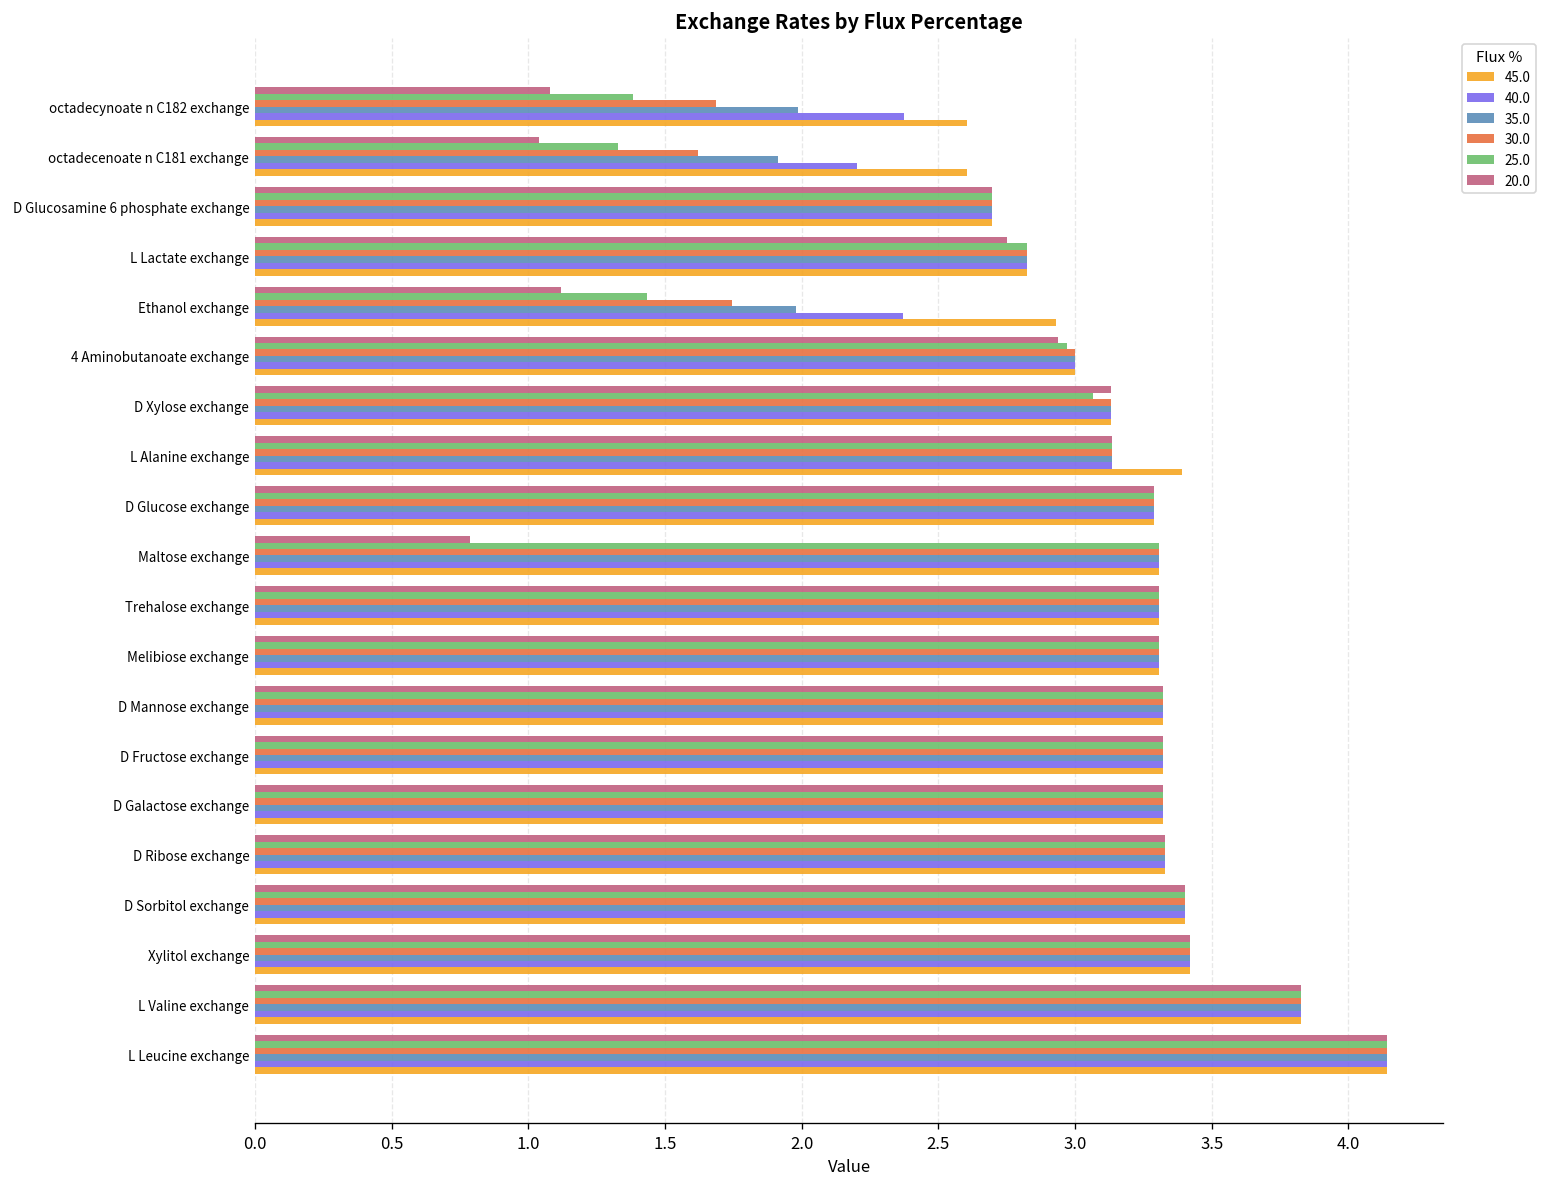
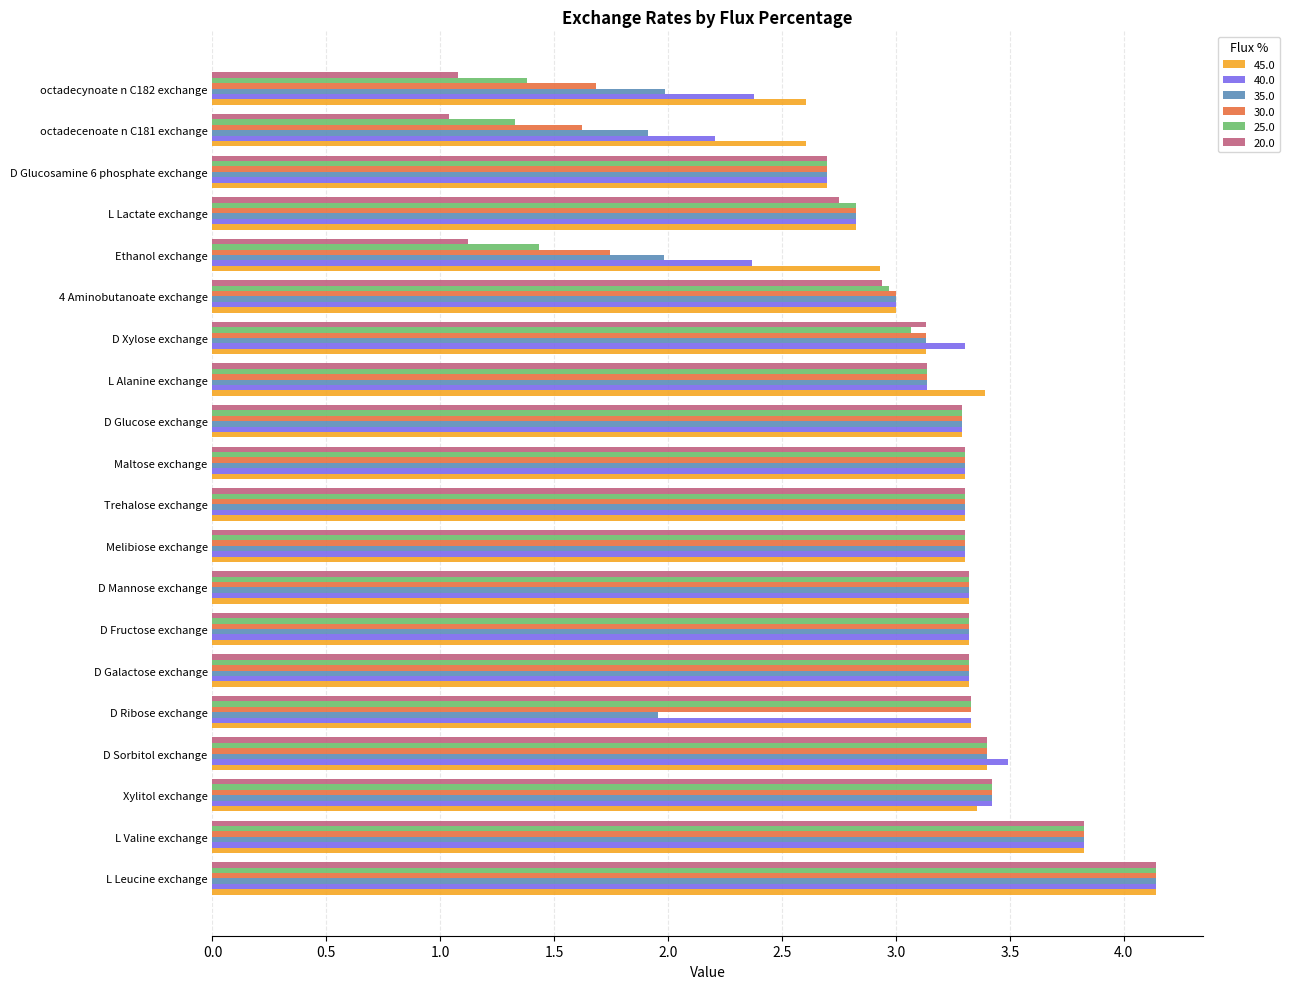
  {
    "45.0": {
      "octadecynoate n C182 exchange": 2.60,
      "octadecenoate n C181 exchange": 2.60,
      "D Glucosamine 6 phosphate exchange": 2.70,
      "L Lactate exchange": 2.82,
      "Ethanol exchange": 2.93,
      "4 Aminobutanoate exchange": 3.00,
      "D Xylose exchange": 3.13,
      "L Alanine exchange": 3.39,
      "D Glucose exchange": 3.29,
      "Maltose exchange": 3.31,
      "Trehalose exchange": 3.31,
      "Melibiose exchange": 3.31,
      "D Mannose exchange": 3.32,
      "D Fructose exchange": 3.32,
      "D Galactose exchange": 3.32,
      "D Ribose exchange": 3.33,
      "D Sorbitol exchange": 3.40,
-     "Xylitol exchange": 3.42,
+     "Xylitol exchange": 3.36,
      "L Valine exchange": 3.83,
      "L Leucine exchange": 4.14
    },
    "40.0": {
      "octadecynoate n C182 exchange": 2.38,
      "octadecenoate n C181 exchange": 2.20,
      "D Glucosamine 6 phosphate exchange": 2.70,
      "L Lactate exchange": 2.82,
      "Ethanol exchange": 2.37,
      "4 Aminobutanoate exchange": 3.00,
-     "D Xylose exchange": 3.13,
+     "D Xylose exchange": 3.30,
      "L Alanine exchange": 3.14,
      "D Glucose exchange": 3.29,
      "Maltose exchange": 3.31,
      "Trehalose exchange": 3.31,
      "Melibiose exchange": 3.31,
      "D Mannose exchange": 3.32,
      "D Fructose exchange": 3.32,
      "D Galactose exchange": 3.32,
      "D Ribose exchange": 3.33,
-     "D Sorbitol exchange": 3.40,
+     "D Sorbitol exchange": 3.49,
      "Xylitol exchange": 3.42,
      "L Valine exchange": 3.83,
      "L Leucine exchange": 4.14
    },
    "35.0": {
      "octadecynoate n C182 exchange": 1.99,
      "octadecenoate n C181 exchange": 1.91,
      "D Glucosamine 6 phosphate exchange": 2.70,
      "L Lactate exchange": 2.82,
      "Ethanol exchange": 1.98,
      "4 Aminobutanoate exchange": 3.00,
      "D Xylose exchange": 3.13,
      "L Alanine exchange": 3.14,
      "D Glucose exchange": 3.29,
      "Maltose exchange": 3.31,
      "Trehalose exchange": 3.31,
      "Melibiose exchange": 3.31,
      "D Mannose exchange": 3.32,
      "D Fructose exchange": 3.32,
      "D Galactose exchange": 3.32,
-     "D Ribose exchange": 3.33,
+     "D Ribose exchange": 1.96,
      "D Sorbitol exchange": 3.40,
      "Xylitol exchange": 3.42,
      "L Valine exchange": 3.83,
      "L Leucine exchange": 4.14
    },
    "30.0": {
      "octadecynoate n C182 exchange": 1.68,
      "octadecenoate n C181 exchange": 1.62,
      "D Glucosamine 6 phosphate exchange": 2.70,
      "L Lactate exchange": 2.82,
      "Ethanol exchange": 1.74,
      "4 Aminobutanoate exchange": 3.00,
      "D Xylose exchange": 3.13,
      "L Alanine exchange": 3.14,
      "D Glucose exchange": 3.29,
      "Maltose exchange": 3.31,
      "Trehalose exchange": 3.31,
      "Melibiose exchange": 3.31,
      "D Mannose exchange": 3.32,
      "D Fructose exchange": 3.32,
      "D Galactose exchange": 3.32,
      "D Ribose exchange": 3.33,
      "D Sorbitol exchange": 3.40,
      "Xylitol exchange": 3.42,
      "L Valine exchange": 3.83,
      "L Leucine exchange": 4.14
    },
    "25.0": {
      "octadecynoate n C182 exchange": 1.38,
      "octadecenoate n C181 exchange": 1.33,
      "D Glucosamine 6 phosphate exchange": 2.70,
      "L Lactate exchange": 2.82,
      "Ethanol exchange": 1.43,
      "4 Aminobutanoate exchange": 2.97,
      "D Xylose exchange": 3.07,
      "L Alanine exchange": 3.14,
      "D Glucose exchange": 3.29,
      "Maltose exchange": 3.31,
      "Trehalose exchange": 3.31,
      "Melibiose exchange": 3.31,
      "D Mannose exchange": 3.32,
      "D Fructose exchange": 3.32,
      "D Galactose exchange": 3.32,
      "D Ribose exchange": 3.33,
      "D Sorbitol exchange": 3.40,
      "Xylitol exchange": 3.42,
      "L Valine exchange": 3.83,
      "L Leucine exchange": 4.14
    },
    "20.0": {
      "octadecynoate n C182 exchange": 1.08,
      "octadecenoate n C181 exchange": 1.04,
      "D Glucosamine 6 phosphate exchange": 2.70,
      "L Lactate exchange": 2.75,
      "Ethanol exchange": 1.12,
      "4 Aminobutanoate exchange": 2.94,
      "D Xylose exchange": 3.13,
      "L Alanine exchange": 3.14,
      "D Glucose exchange": 3.29,
-     "Maltose exchange": 0.79,
+     "Maltose exchange": 3.31,
      "Trehalose exchange": 3.31,
      "Melibiose exchange": 3.31,
      "D Mannose exchange": 3.32,
      "D Fructose exchange": 3.32,
      "D Galactose exchange": 3.32,
      "D Ribose exchange": 3.33,
      "D Sorbitol exchange": 3.40,
      "Xylitol exchange": 3.42,
      "L Valine exchange": 3.83,
      "L Leucine exchange": 4.14
    }
  }
